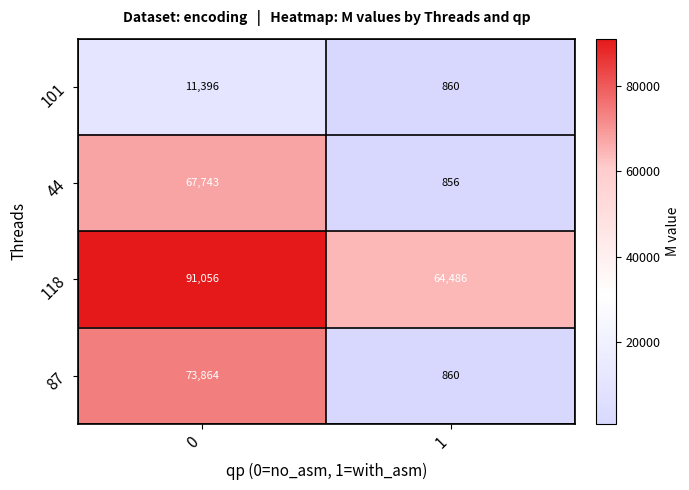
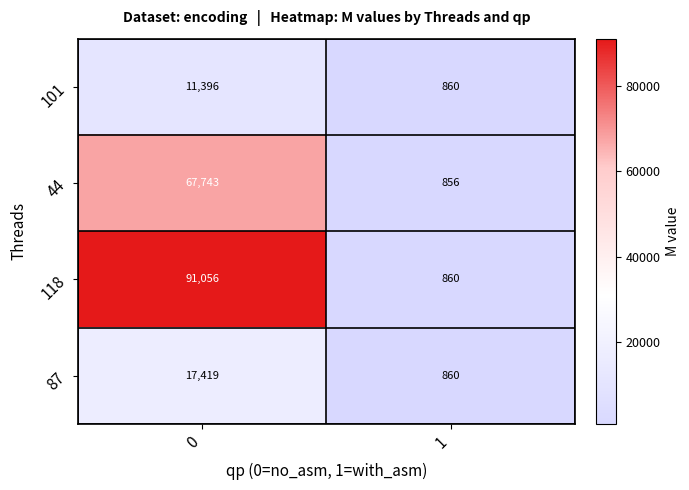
  {
    "101": {
      "0": "11,396",
      "1": "860"
    },
    "44": {
      "0": "67,743",
      "1": "856"
    },
    "118": {
      "0": "91,056",
-     "1": "64,486"
+     "1": "860"
    },
    "87": {
-     "0": "73,864",
+     "0": "17,419",
      "1": "860"
    }
  }
